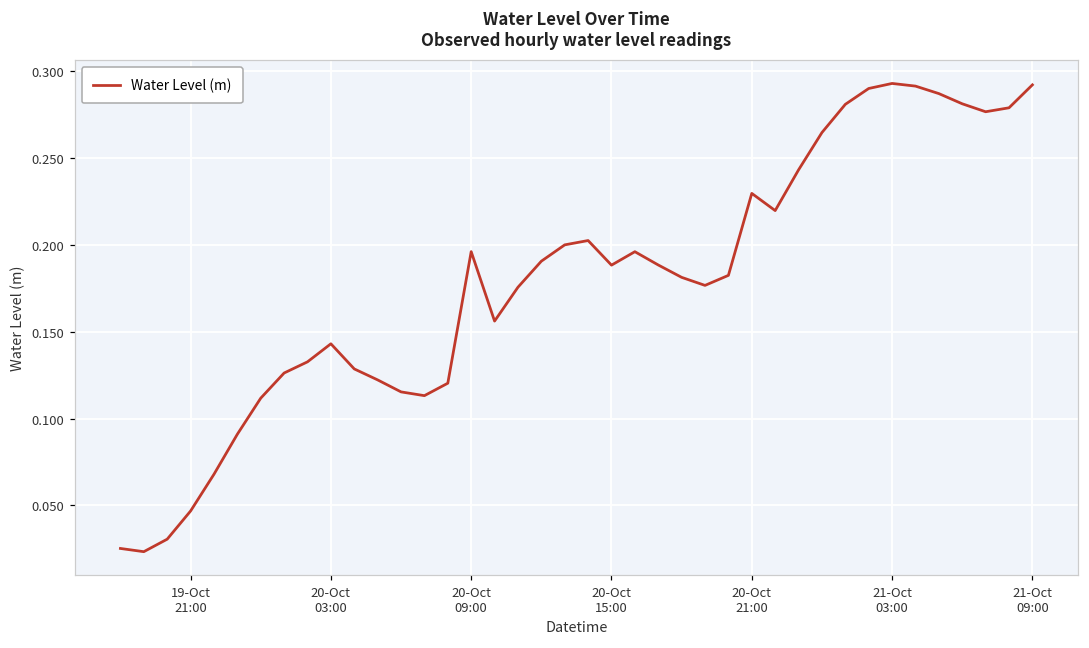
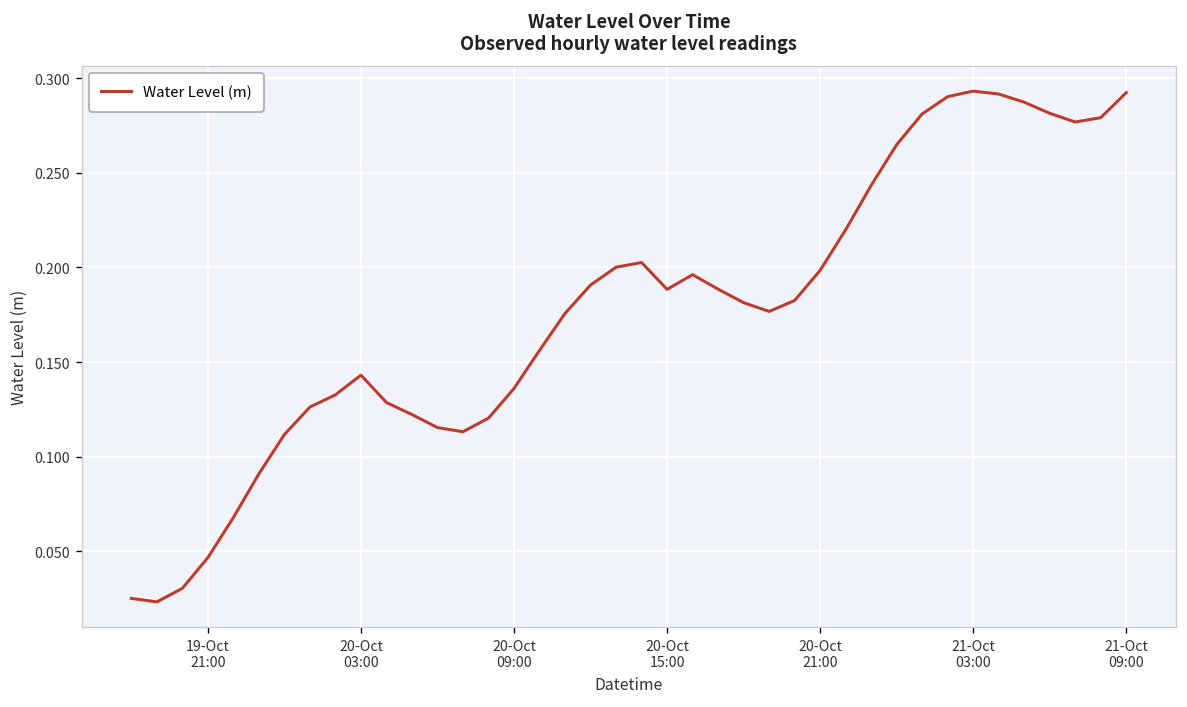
  {
    "19-Oct 21:00": 0.047,
    "20-Oct 03:00": 0.143,
-   "20-Oct 09:00": 0.196,
+   "20-Oct 09:00": 0.136,
    "20-Oct 15:00": 0.188,
-   "20-Oct 21:00": 0.230,
+   "20-Oct 21:00": 0.198,
    "21-Oct 03:00": 0.293,
    "21-Oct 09:00": 0.292
  }
